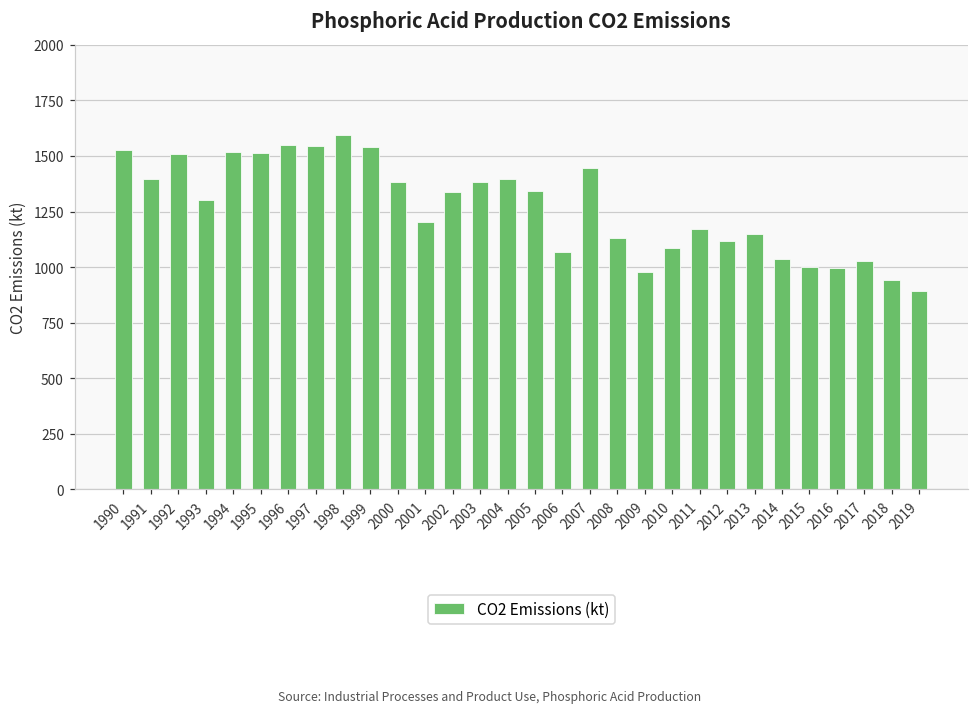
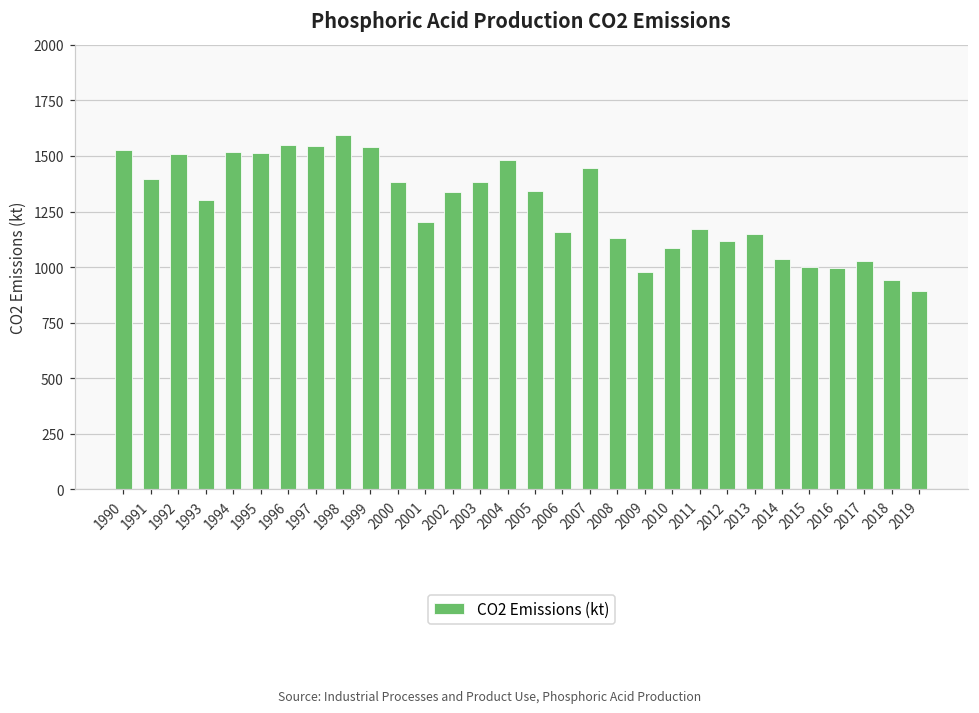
  {
    "1990": 1530,
    "1991": 1400,
    "1992": 1510,
    "1993": 1300,
    "1994": 1520,
    "1995": 1510,
    "1996": 1550,
    "1997": 1540,
    "1998": 1590,
    "1999": 1540,
    "2000": 1380,
    "2001": 1200,
    "2002": 1340,
    "2003": 1380,
-   "2004": 1400,
+   "2004": 1480,
    "2005": 1340,
-   "2006": 1070,
+   "2006": 1160,
    "2007": 1450,
    "2008": 1130,
    "2009": 980,
    "2010": 1090,
    "2011": 1170,
    "2012": 1120,
    "2013": 1150,
    "2014": 1040,
    "2015": 1000,
    "2016": 1000,
    "2017": 1030,
    "2018": 940,
    "2019": 890
  }
